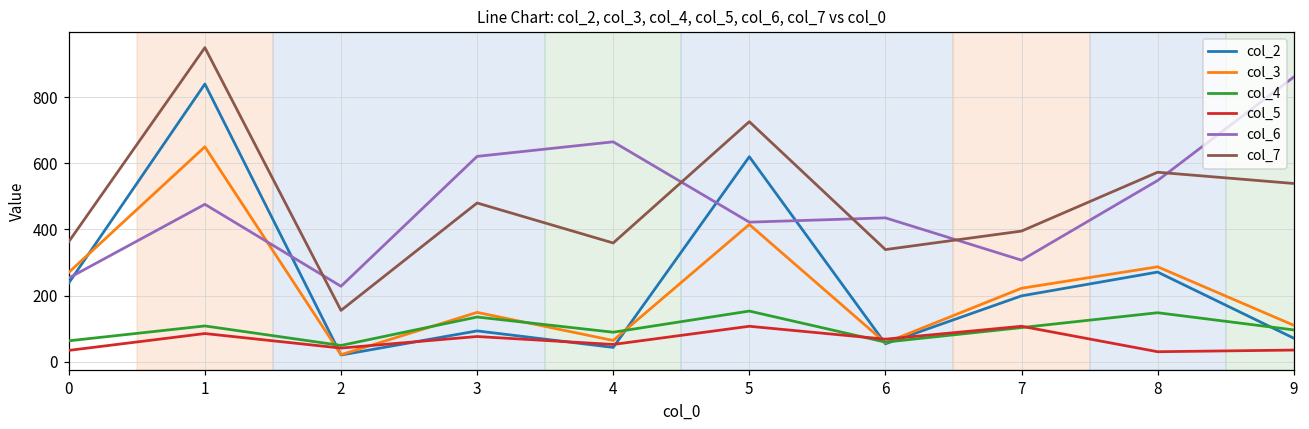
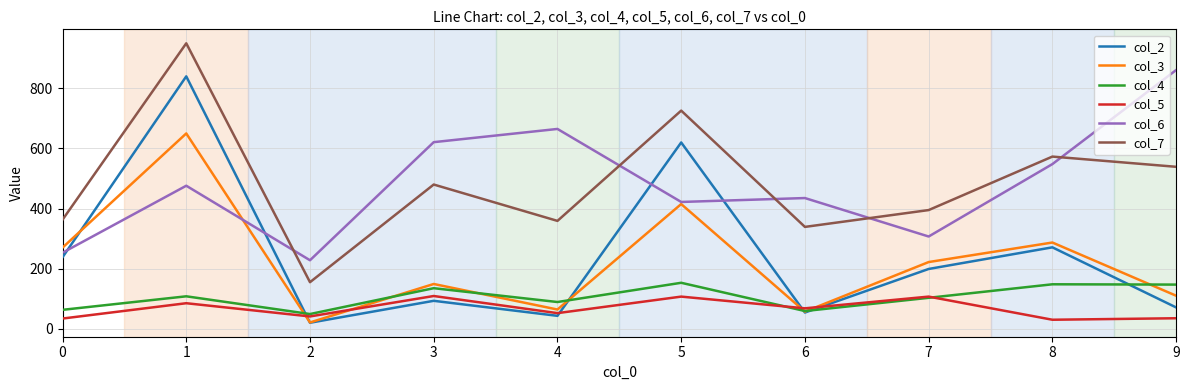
  {
    "col_2": {
      "0": 240,
      "1": 840,
      "3": 90,
      "4": 40,
      "5": 620,
      "7": 200,
      "8": 270,
      "9": 70
    },
    "col_3": {
      "0": 270,
      "1": 650,
      "3": 150,
      "4": 60,
      "7": 220,
      "8": 290,
      "9": 110
    },
    "col_4": {
      "0": 60,
      "1": 110,
      "3": 140,
      "4": 90,
      "5": 150,
      "8": 150,
-     "9": 100
+     "9": 150
    },
    "col_5": {
      "0": 30,
      "1": 90,
-     "3": 80,
+     "3": 110,
      "4": 50,
      "5": 110,
      "6": 70,
      "8": 30,
      "9": 40
    },
    "col_6": {
      "0": 250,
      "1": 480,
      "2": 230,
      "3": 620,
      "4": 670,
      "6": 440,
      "7": 310,
      "8": 550,
      "9": 860
    },
    "col_7": {
      "0": 360,
      "1": 950,
      "2": 160,
      "3": 480,
      "4": 360,
      "5": 730,
      "6": 340,
      "7": 400,
      "8": 570,
      "9": 540
    }
  }
